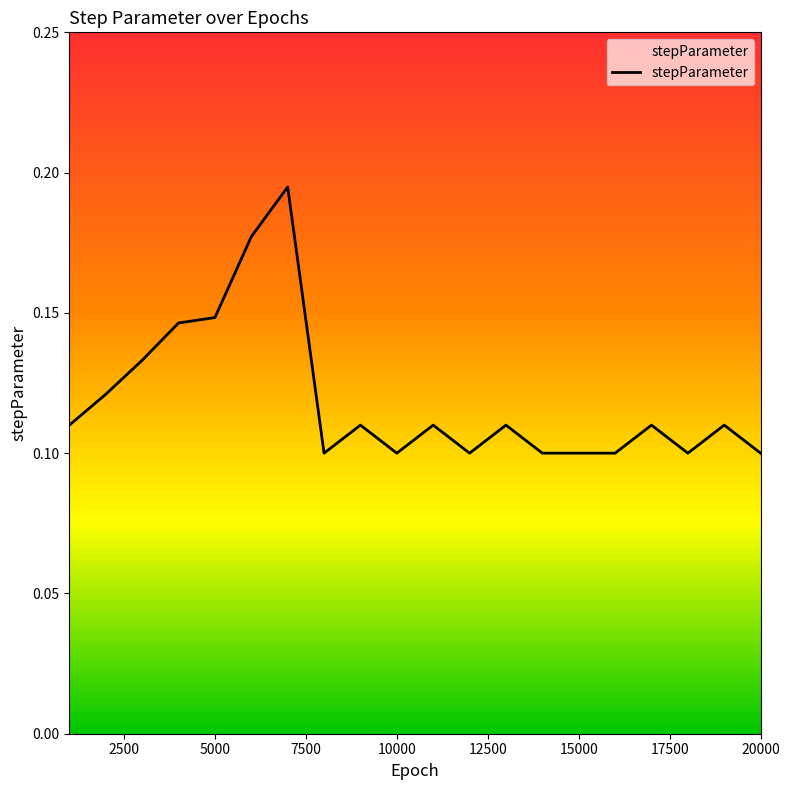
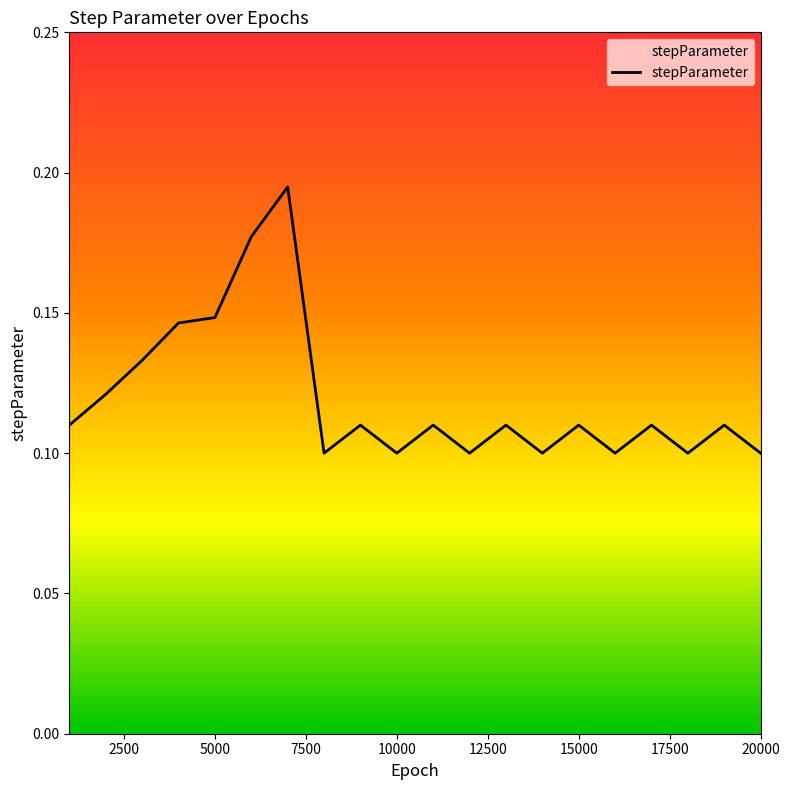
  {
    "5000": 0.148,
    "10000": 0.10,
-   "15000": 0.10,
+   "15000": 0.11,
    "20000": 0.10
  }
